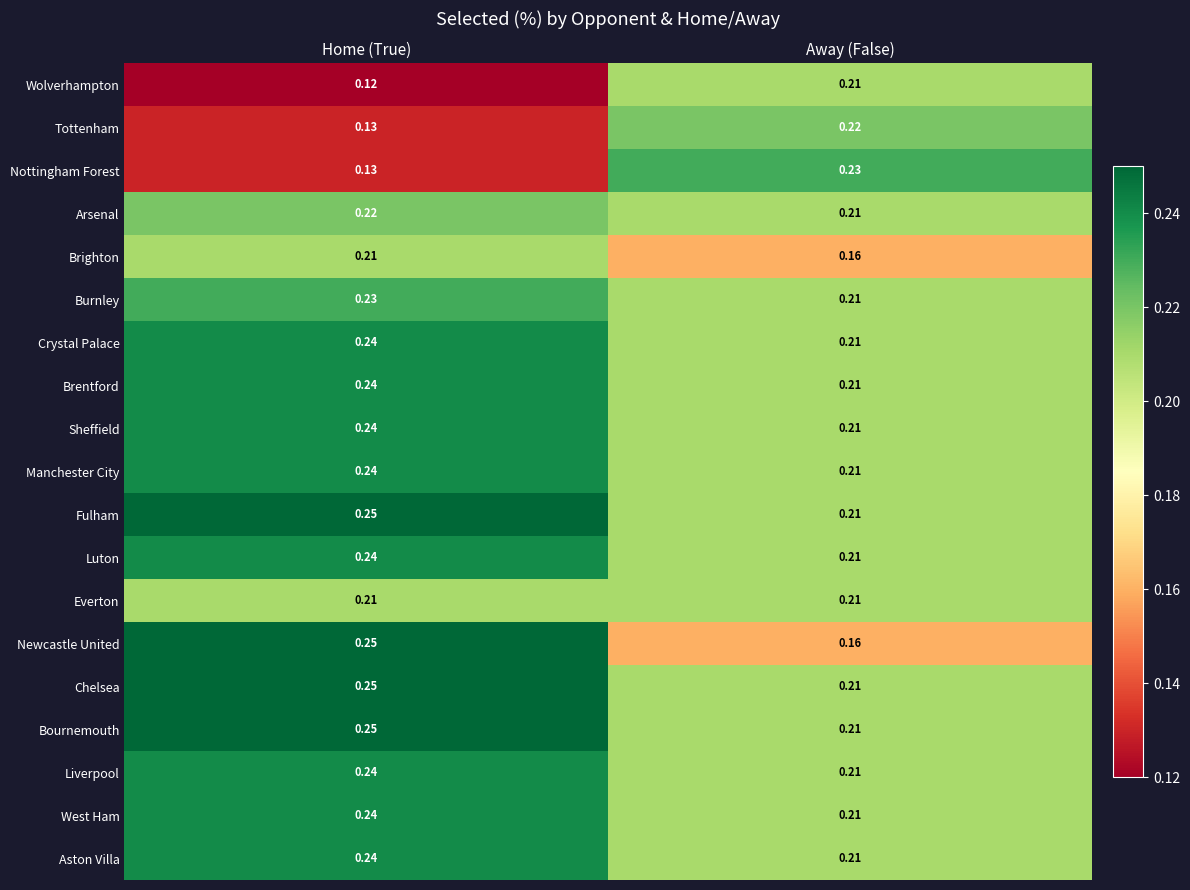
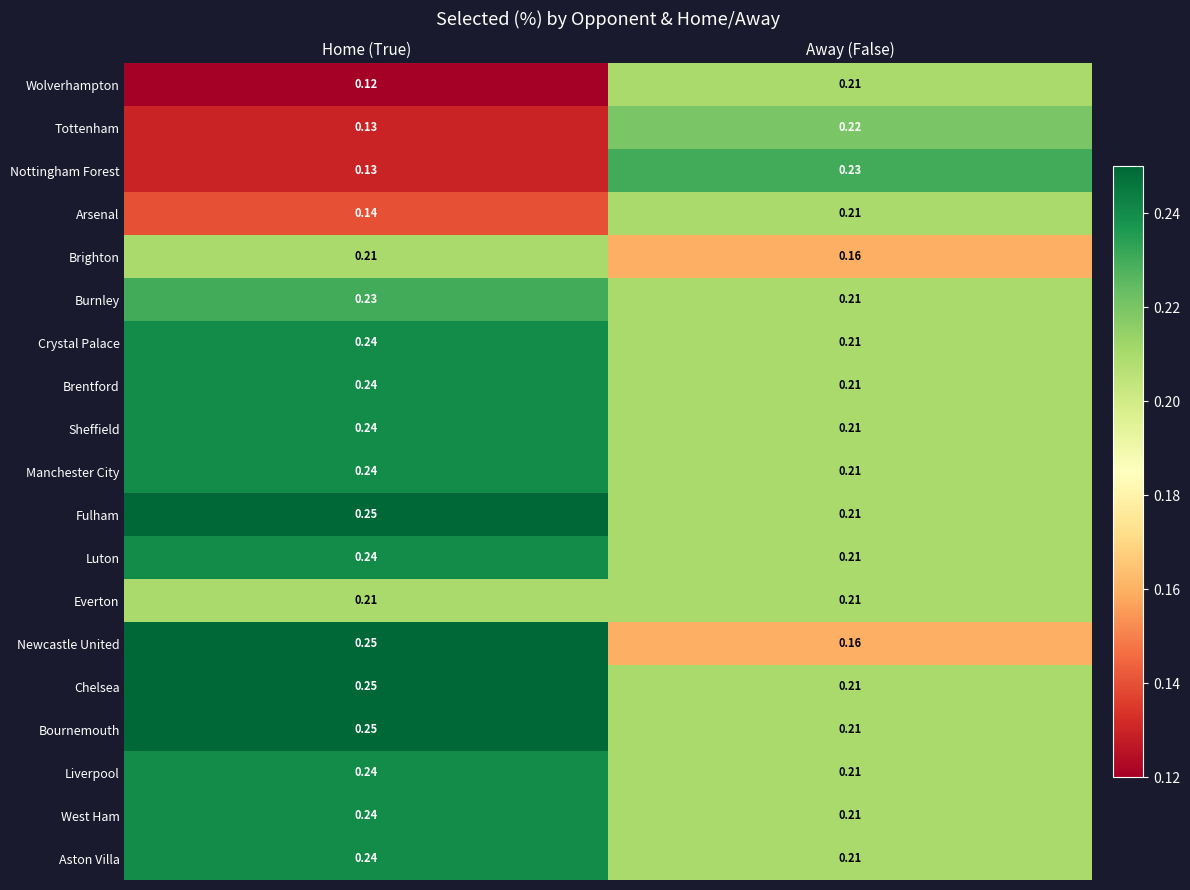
  {
    "Wolverhampton": {
      "Home (True)": 0.12,
      "Away (False)": 0.21
    },
    "Tottenham": {
      "Home (True)": 0.13,
      "Away (False)": 0.22
    },
    "Nottingham Forest": {
      "Home (True)": 0.13,
      "Away (False)": 0.23
    },
    "Arsenal": {
-     "Home (True)": 0.22,
+     "Home (True)": 0.14,
      "Away (False)": 0.21
    },
    "Brighton": {
      "Home (True)": 0.21,
      "Away (False)": 0.16
    },
    "Burnley": {
      "Home (True)": 0.23,
      "Away (False)": 0.21
    },
    "Crystal Palace": {
      "Home (True)": 0.24,
      "Away (False)": 0.21
    },
    "Brentford": {
      "Home (True)": 0.24,
      "Away (False)": 0.21
    },
    "Sheffield": {
      "Home (True)": 0.24,
      "Away (False)": 0.21
    },
    "Manchester City": {
      "Home (True)": 0.24,
      "Away (False)": 0.21
    },
    "Fulham": {
      "Home (True)": 0.25,
      "Away (False)": 0.21
    },
    "Luton": {
      "Home (True)": 0.24,
      "Away (False)": 0.21
    },
    "Everton": {
      "Home (True)": 0.21,
      "Away (False)": 0.21
    },
    "Newcastle United": {
      "Home (True)": 0.25,
      "Away (False)": 0.16
    },
    "Chelsea": {
      "Home (True)": 0.25,
      "Away (False)": 0.21
    },
    "Bournemouth": {
      "Home (True)": 0.25,
      "Away (False)": 0.21
    },
    "Liverpool": {
      "Home (True)": 0.24,
      "Away (False)": 0.21
    },
    "West Ham": {
      "Home (True)": 0.24,
      "Away (False)": 0.21
    },
    "Aston Villa": {
      "Home (True)": 0.24,
      "Away (False)": 0.21
    }
  }
